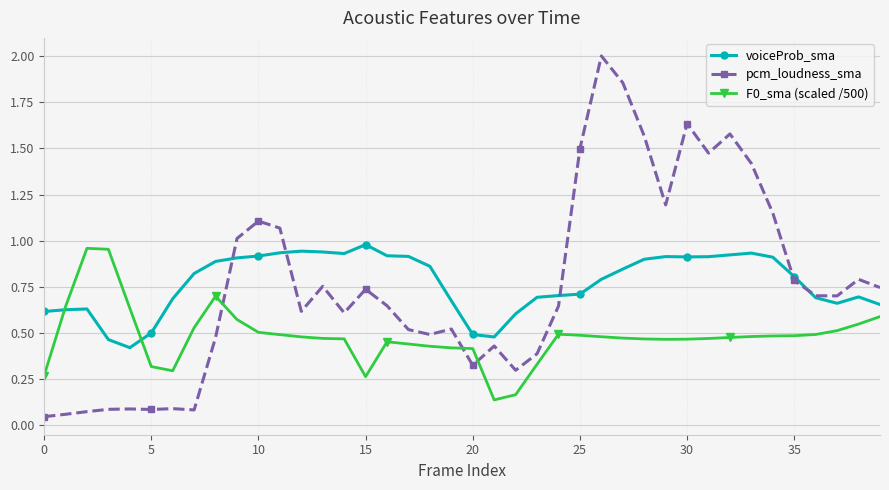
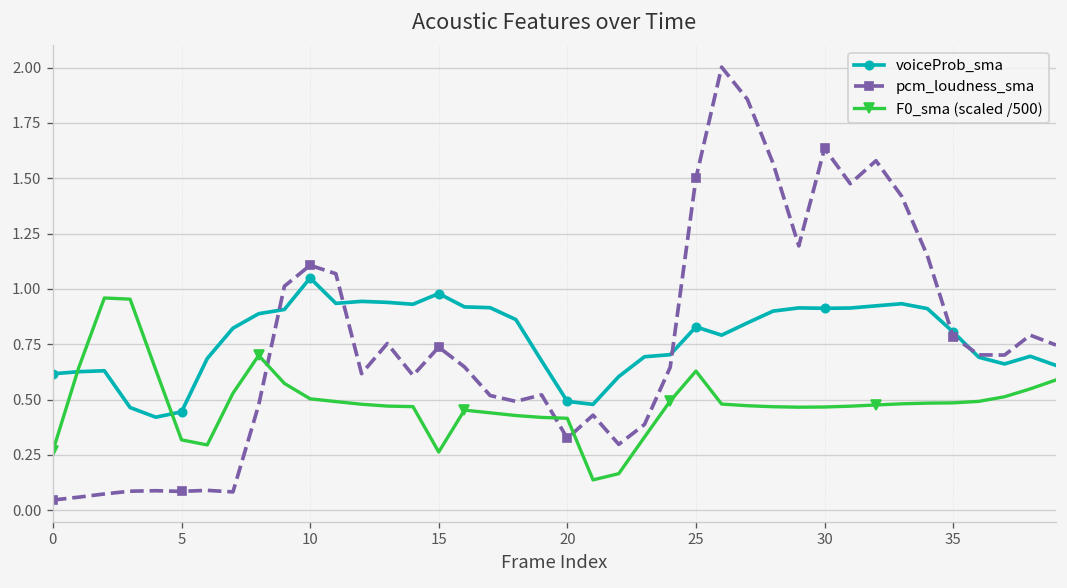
  {
    "voiceProb_sma": {
      "0": 0.62,
-     "5": 0.50,
-     "10": 0.92,
+     "5": 0.44,
+     "10": 1.05,
      "15": 0.98,
      "20": 0.49,
-     "25": 0.71,
+     "25": 0.83,
      "30": 0.91,
      "35": 0.81
    },
    "pcm_loudness_sma": {
      "0": 0.05,
      "5": 0.09,
      "10": 1.11,
      "15": 0.74,
      "20": 0.32,
      "25": 1.50,
      "30": 1.63,
      "35": 0.78
    },
    "F0_sma (scaled /500)": {
      "0": 0.27,
      "5": 0.32,
      "10": 0.50,
      "15": 0.26,
      "20": 0.42,
-     "25": 0.49,
+     "25": 0.63,
      "30": 0.47,
      "35": 0.49
    }
  }
